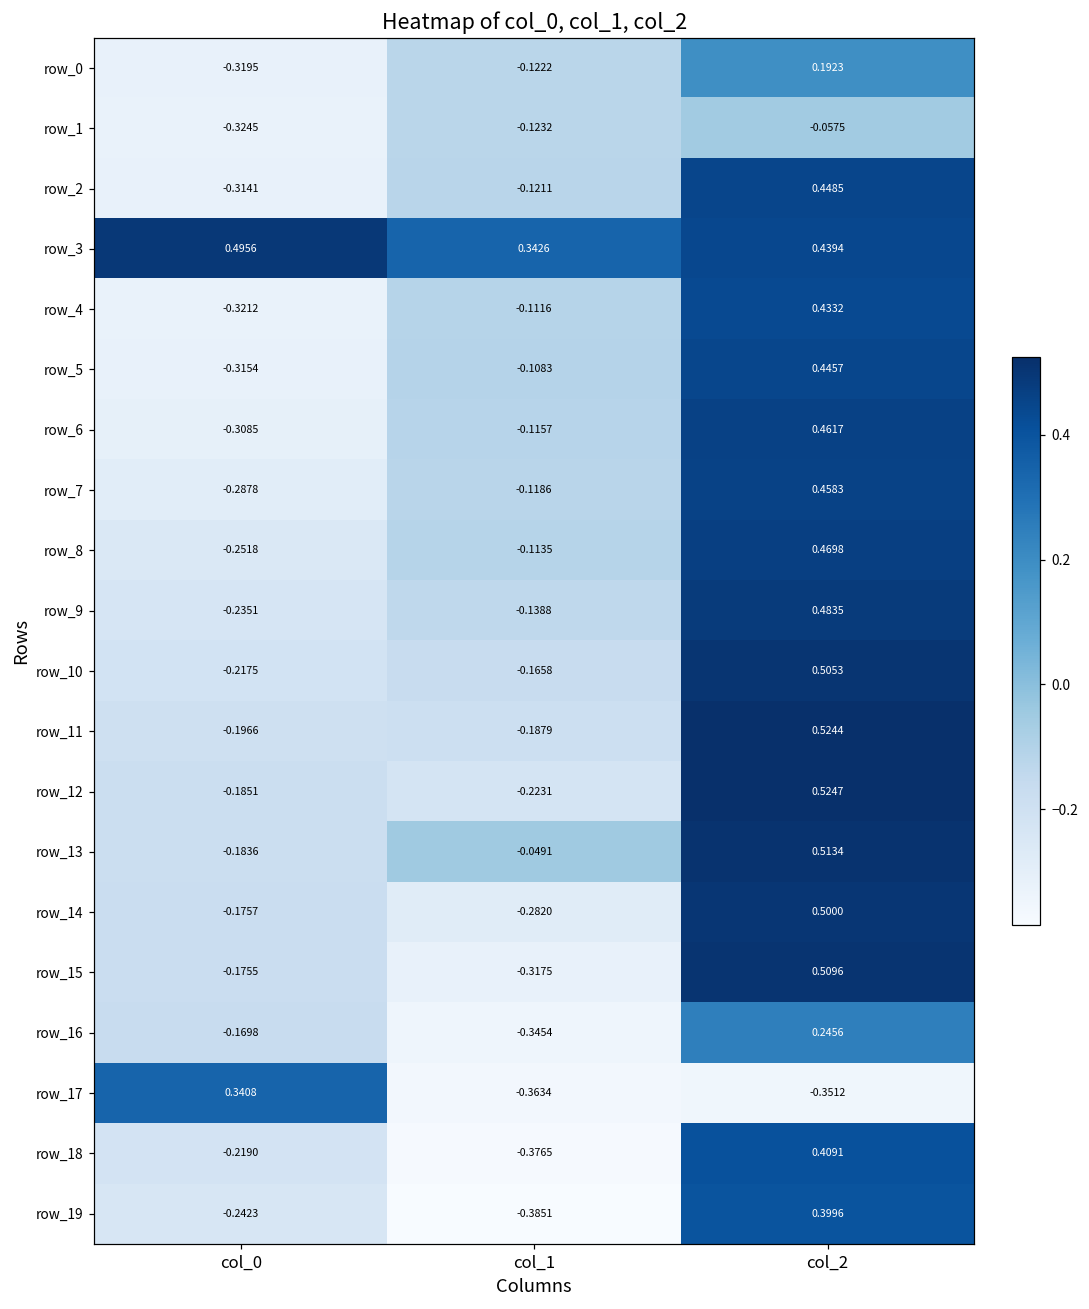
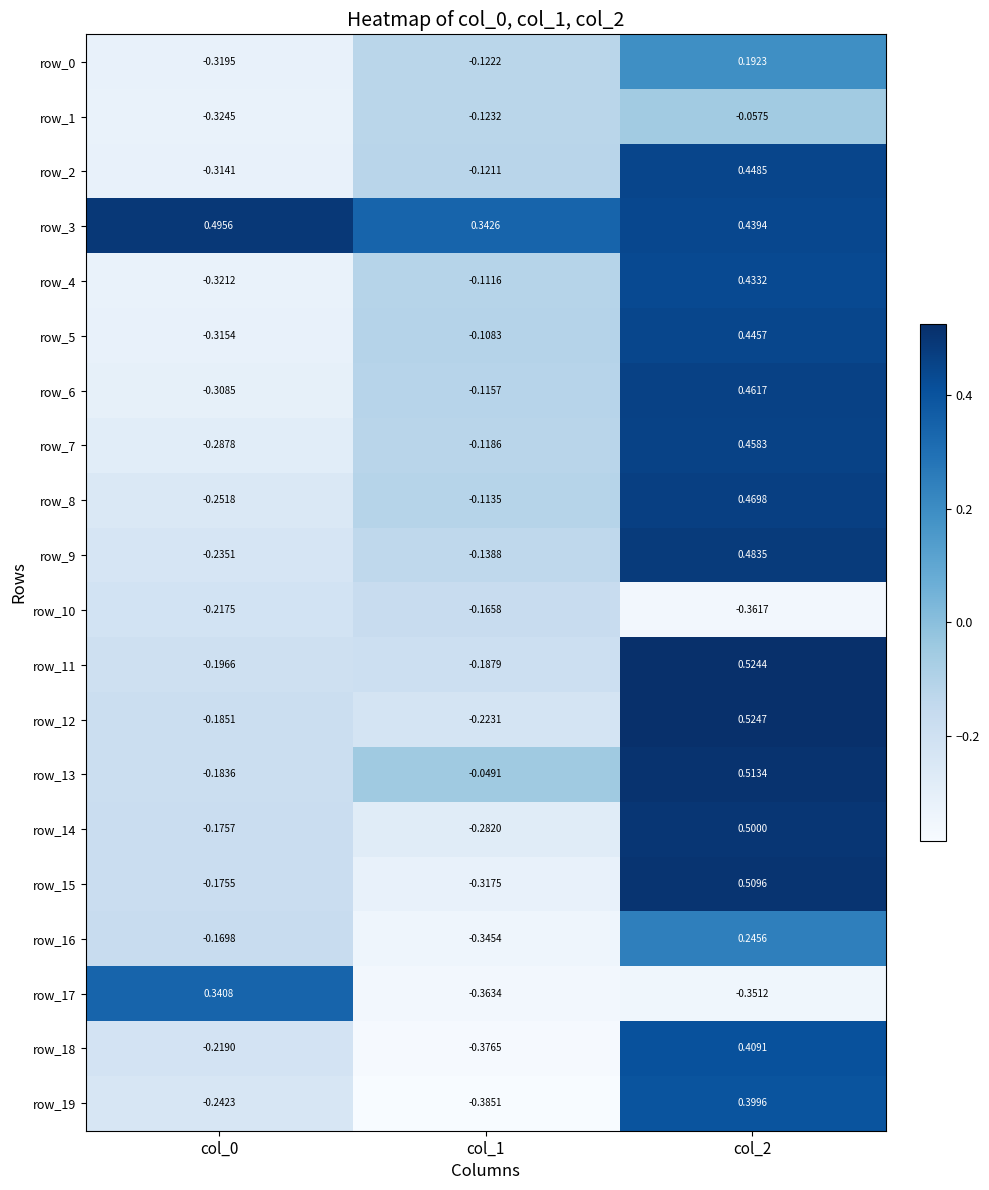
  {
    "row_0": {
      "col_0": -0.3195,
      "col_1": -0.1222,
      "col_2": 0.1923
    },
    "row_1": {
      "col_0": -0.3245,
      "col_1": -0.1232,
      "col_2": -0.0575
    },
    "row_2": {
      "col_0": -0.3141,
      "col_1": -0.1211,
      "col_2": 0.4485
    },
    "row_3": {
      "col_0": 0.4956,
      "col_1": 0.3426,
      "col_2": 0.4394
    },
    "row_4": {
      "col_0": -0.3212,
      "col_1": -0.1116,
      "col_2": 0.4332
    },
    "row_5": {
      "col_0": -0.3154,
      "col_1": -0.1083,
      "col_2": 0.4457
    },
    "row_6": {
      "col_0": -0.3085,
      "col_1": -0.1157,
      "col_2": 0.4617
    },
    "row_7": {
      "col_0": -0.2878,
      "col_1": -0.1186,
      "col_2": 0.4583
    },
    "row_8": {
      "col_0": -0.2518,
      "col_1": -0.1135,
      "col_2": 0.4698
    },
    "row_9": {
      "col_0": -0.2351,
      "col_1": -0.1388,
      "col_2": 0.4835
    },
    "row_10": {
      "col_0": -0.2175,
      "col_1": -0.1658,
-     "col_2": 0.5053
+     "col_2": -0.3617
    },
    "row_11": {
      "col_0": -0.1966,
      "col_1": -0.1879,
      "col_2": 0.5244
    },
    "row_12": {
      "col_0": -0.1851,
      "col_1": -0.2231,
      "col_2": 0.5247
    },
    "row_13": {
      "col_0": -0.1836,
      "col_1": -0.0491,
      "col_2": 0.5134
    },
    "row_14": {
      "col_0": -0.1757,
      "col_1": -0.2820,
      "col_2": 0.5000
    },
    "row_15": {
      "col_0": -0.1755,
      "col_1": -0.3175,
      "col_2": 0.5096
    },
    "row_16": {
      "col_0": -0.1698,
      "col_1": -0.3454,
      "col_2": 0.2456
    },
    "row_17": {
      "col_0": 0.3408,
      "col_1": -0.3634,
      "col_2": -0.3512
    },
    "row_18": {
      "col_0": -0.2190,
      "col_1": -0.3765,
      "col_2": 0.4091
    },
    "row_19": {
      "col_0": -0.2423,
      "col_1": -0.3851,
      "col_2": 0.3996
    }
  }
